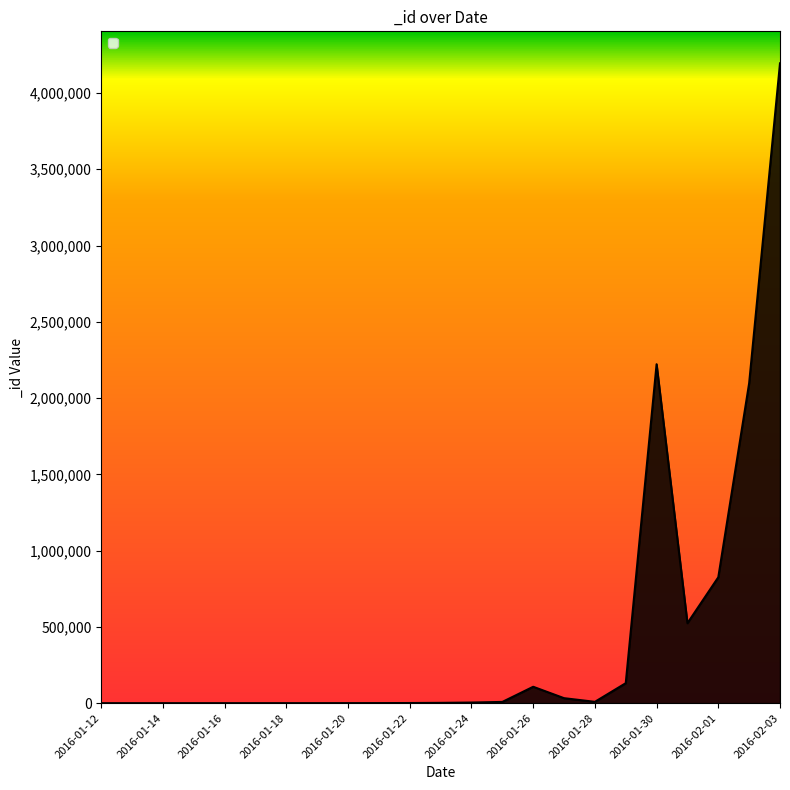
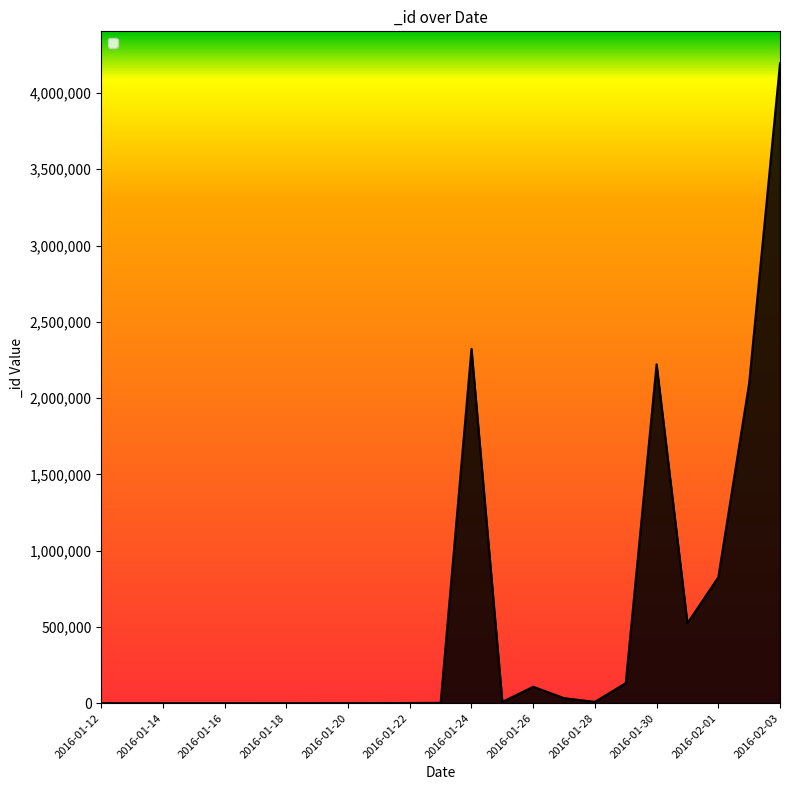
  {
    "2016-01-12": "0",
    "2016-01-14": "0",
    "2016-01-16": "0",
    "2016-01-18": "0",
    "2016-01-20": "0",
    "2016-01-22": "0",
-   "2016-01-24": "0",
+   "2016-01-24": "2,320,000",
    "2016-01-26": "110,000",
    "2016-01-28": "10,000",
    "2016-01-30": "2,220,000",
    "2016-02-01": "830,000",
    "2016-02-03": "4,190,000"
  }
